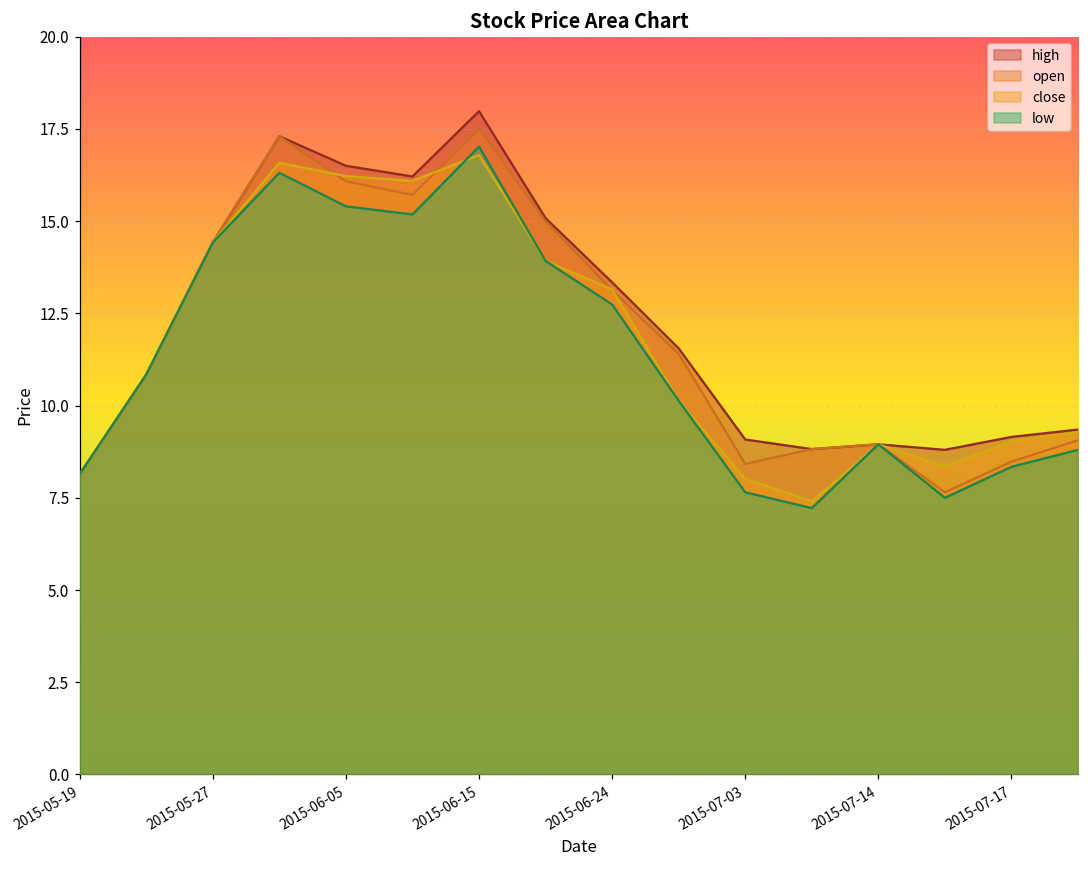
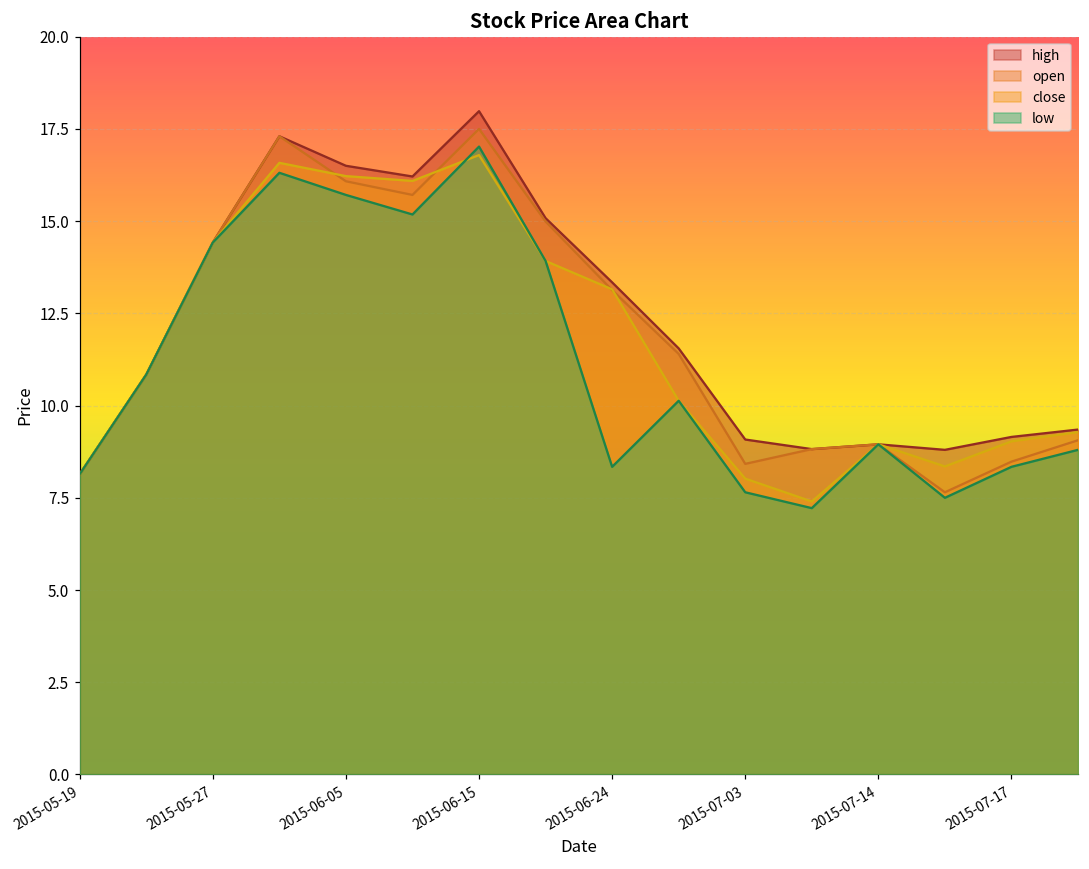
  {
    "low": {
-     "2015-06-05": 15.4,
+     "2015-06-05": 15.7,
      "2015-06-15": 17.0,
-     "2015-06-24": 12.7,
+     "2015-06-24": 8.3,
      "2015-07-03": 7.7,
      "2015-07-17": 8.3
    }
  }
